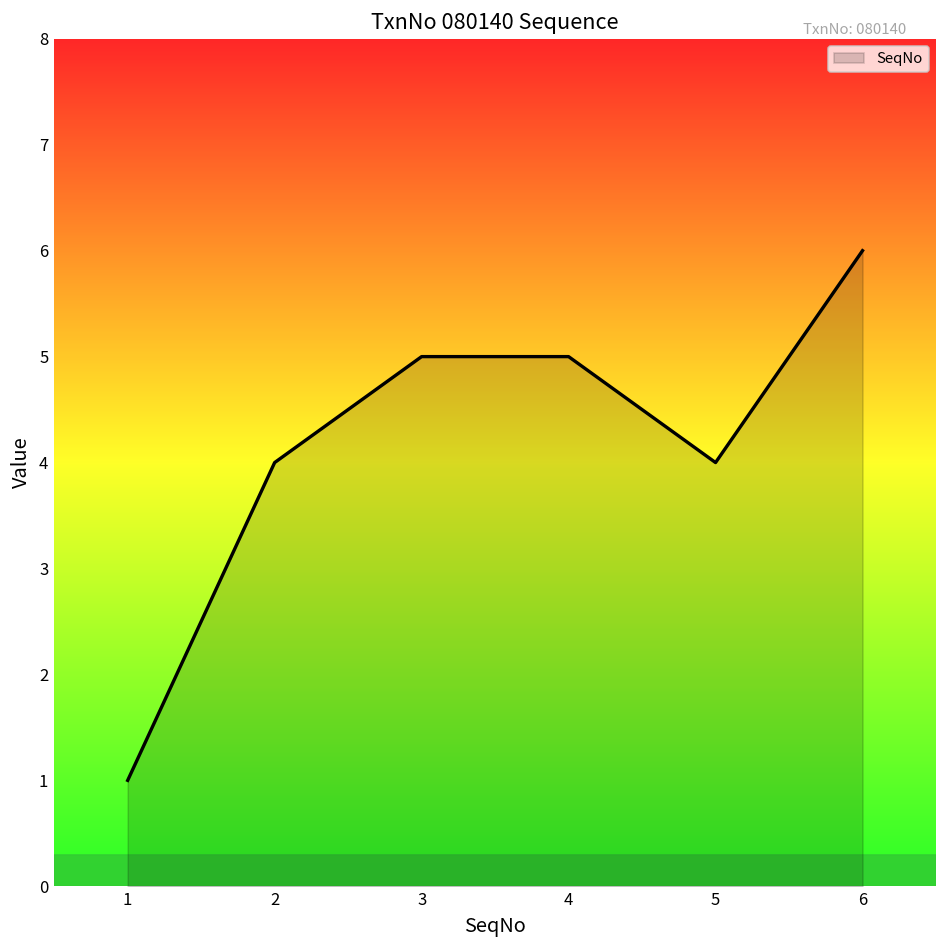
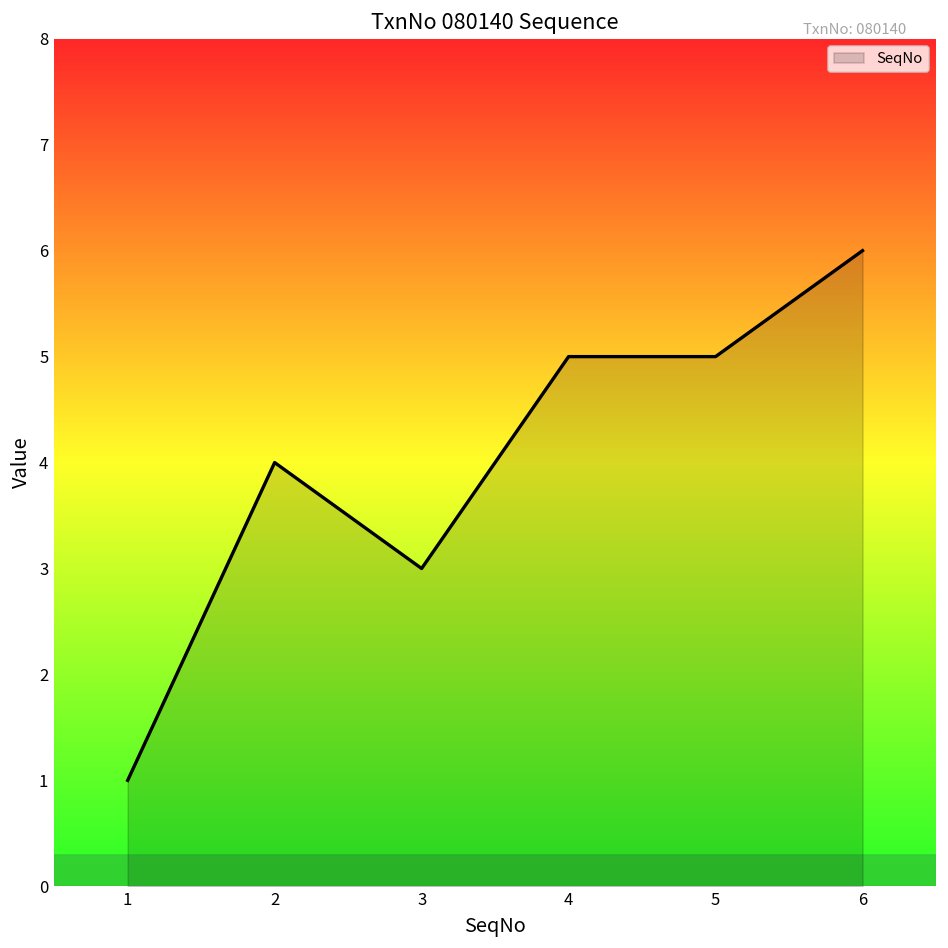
  {
    "1": 1,
    "2": 4,
-   "3": 5,
+   "3": 3,
    "4": 5,
-   "5": 4,
+   "5": 5,
    "6": 6
  }
